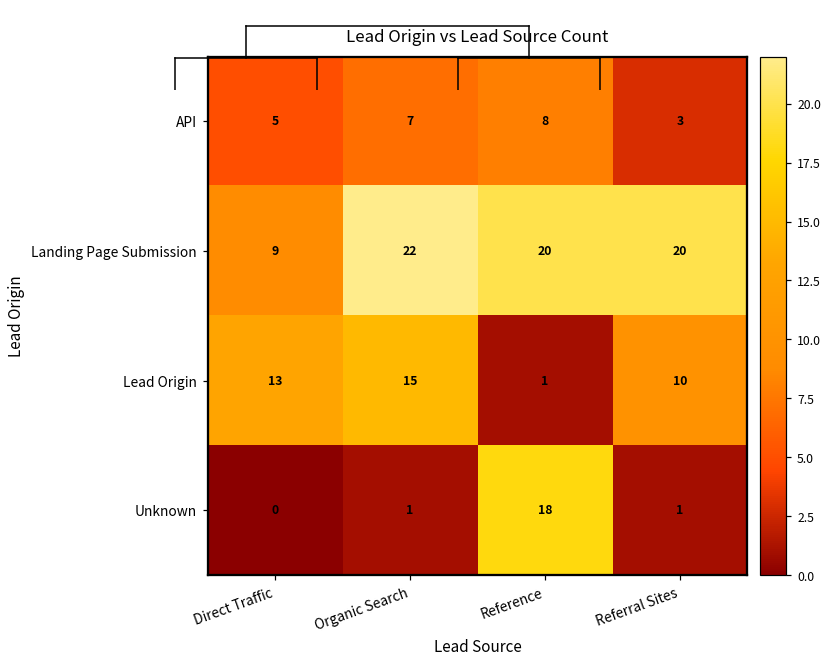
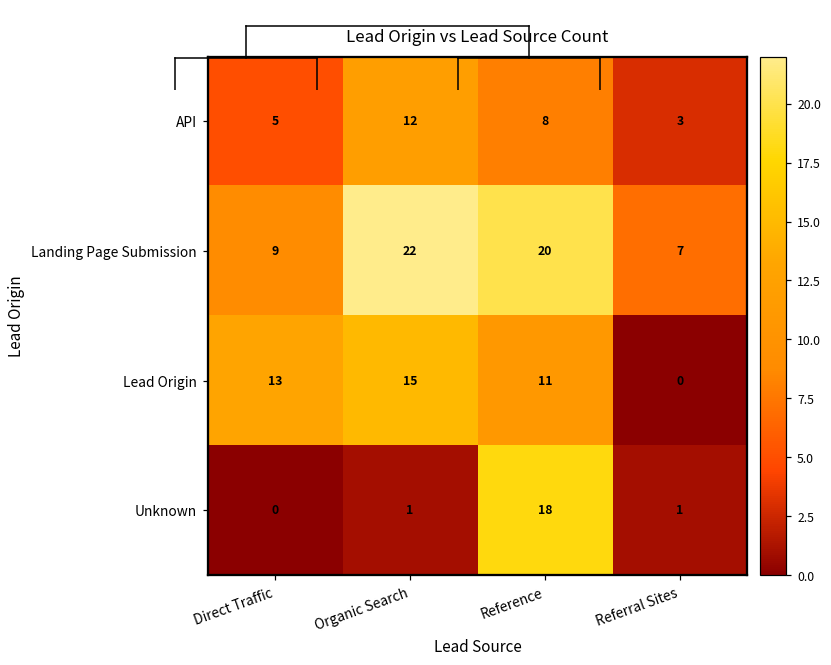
  {
    "Lead Origin vs Lead Source Count": {
      "API": {
        "Direct Traffic": 5,
-       "Organic Search": 7,
+       "Organic Search": 12,
        "Reference": 8,
        "Referral Sites": 3
      },
      "Landing Page Submission": {
        "Direct Traffic": 9,
        "Organic Search": 22,
        "Reference": 20,
-       "Referral Sites": 20
+       "Referral Sites": 7
      },
      "Lead Origin": {
        "Direct Traffic": 13,
        "Organic Search": 15,
-       "Reference": 1,
-       "Referral Sites": 10
+       "Reference": 11,
+       "Referral Sites": 0
      },
      "Unknown": {
        "Direct Traffic": 0,
        "Organic Search": 1,
        "Reference": 18,
        "Referral Sites": 1
      }
    }
  }
